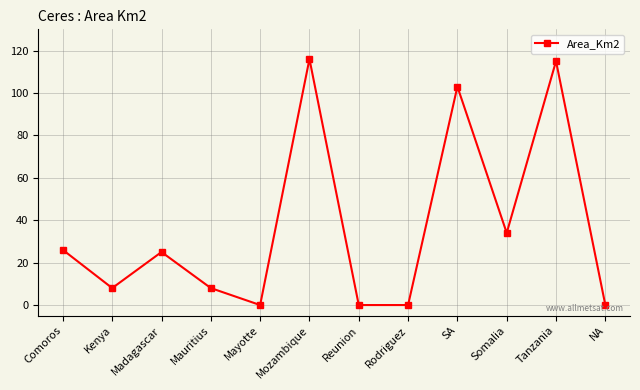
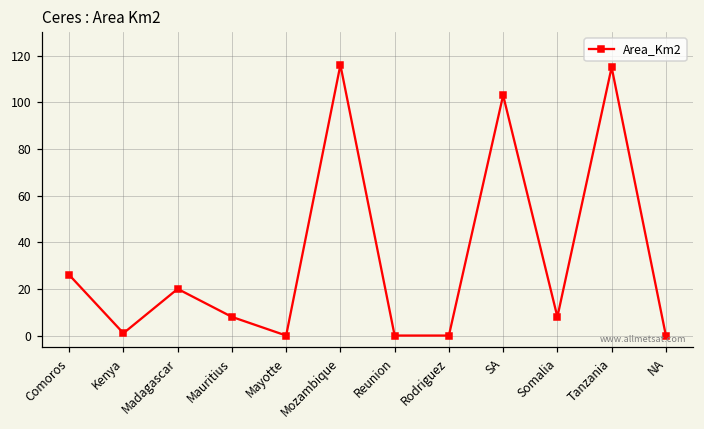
  {
    "Comoros": 26,
-   "Kenya": 8,
-   "Madagascar": 25,
+   "Kenya": 1,
+   "Madagascar": 20,
    "Mauritius": 8,
    "Mayotte": 0,
    "Mozambique": 116,
    "Reunion": 0,
    "Rodriguez": 0,
    "SA": 103,
-   "Somalia": 34,
+   "Somalia": 8,
    "Tanzania": 115,
    "NA": 0
  }
